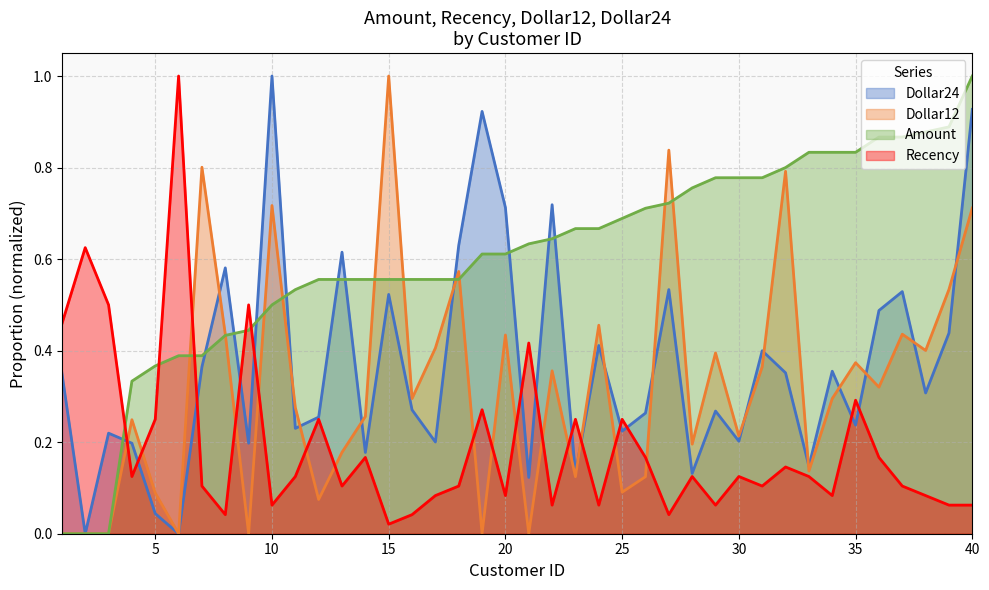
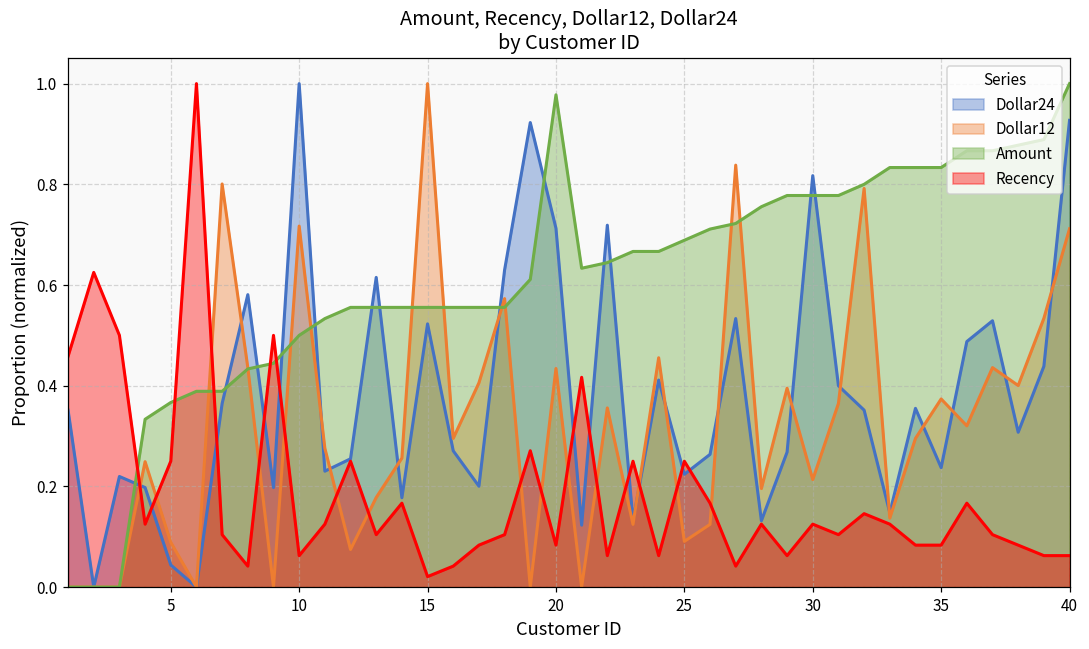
  {
    "Dollar24": {
      "5": 0.04,
      "10": 1.00,
      "15": 0.52,
      "20": 0.71,
      "25": 0.22,
-     "30": 0.20,
+     "30": 0.82,
      "35": 0.24,
      "40": 0.93
    },
    "Dollar12": {
      "5": 0.09,
      "10": 0.72,
      "15": 1.00,
      "20": 0.43,
      "25": 0.09,
      "30": 0.21,
      "35": 0.37,
      "40": 0.71
    },
    "Amount": {
      "5": 0.37,
      "10": 0.50,
      "15": 0.56,
-     "20": 0.61,
+     "20": 0.98,
      "25": 0.69,
      "30": 0.78,
      "35": 0.83,
      "40": 1.00
    },
    "Recency": {
      "5": 0.25,
      "10": 0.06,
      "15": 0.02,
      "20": 0.08,
      "25": 0.25,
      "30": 0.13,
-     "35": 0.29,
+     "35": 0.08,
      "40": 0.06
    }
  }
